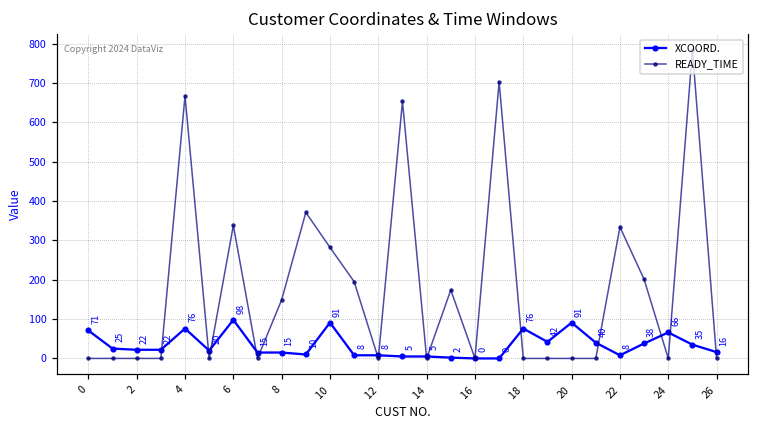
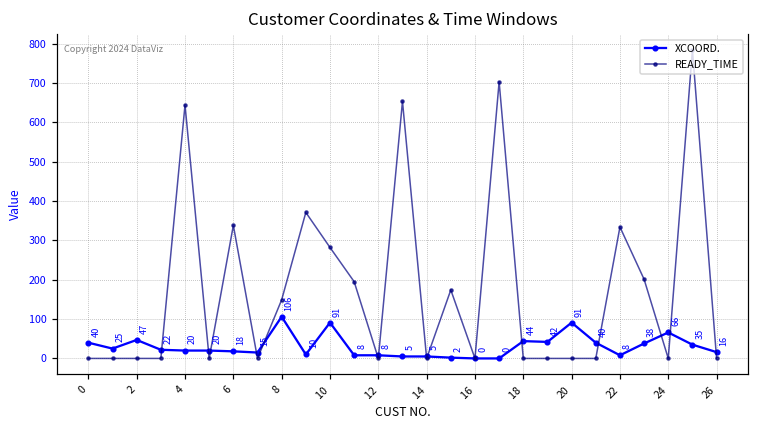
  {
    "XCOORD.": {
-     "0": 71,
-     "2": 22,
-     "4": 76,
-     "6": 98,
-     "8": 15,
+     "0": 40,
+     "2": 47,
+     "4": 20,
+     "6": 18,
+     "8": 106,
      "10": 91,
      "12": 8,
-     "18": 76,
+     "18": 44,
      "20": 91,
      "22": 8,
      "24": 66,
      "26": 16
    },
    "READY_TIME": {
      "0": 0,
      "2": 0,
-     "4": 670,
+     "4": 640,
      "6": 340,
      "8": 150,
      "10": 280,
      "12": 0,
      "20": 0,
      "22": 330,
      "24": 0,
      "26": 0
    }
  }
